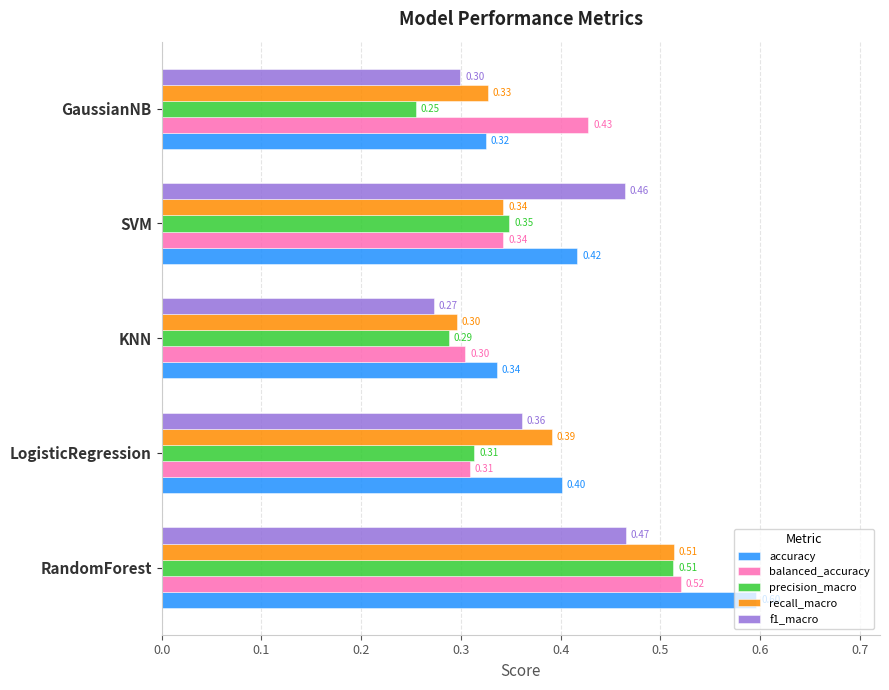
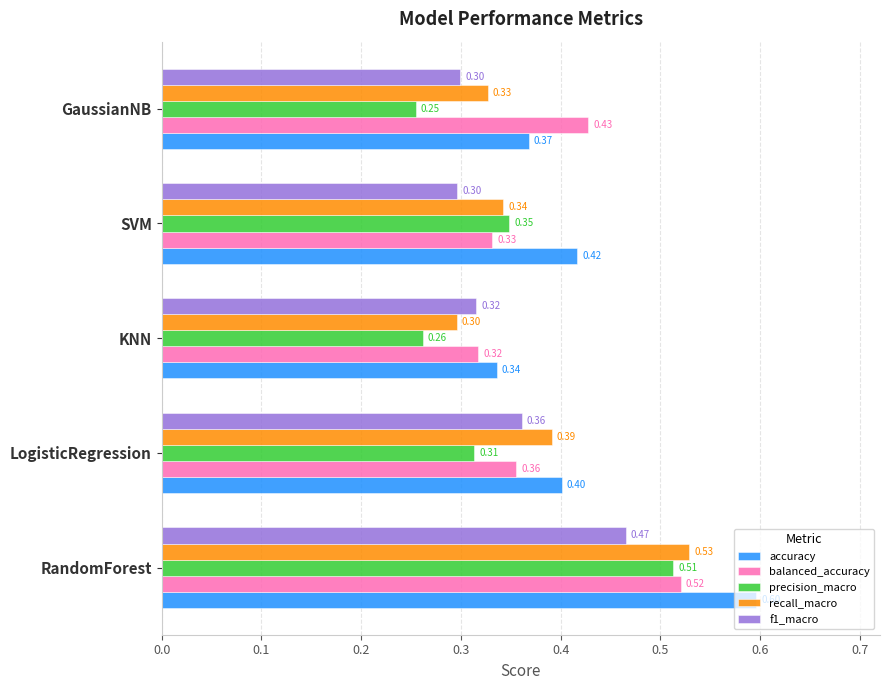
  {
    "accuracy": {
-     "GaussianNB": 0.32,
+     "GaussianNB": 0.37,
      "SVM": 0.42,
      "KNN": 0.34,
      "LogisticRegression": 0.40
    },
    "balanced_accuracy": {
      "GaussianNB": 0.43,
-     "SVM": 0.34,
-     "KNN": 0.30,
-     "LogisticRegression": 0.31,
+     "SVM": 0.33,
+     "KNN": 0.32,
+     "LogisticRegression": 0.36,
      "RandomForest": 0.52
    },
    "precision_macro": {
      "GaussianNB": 0.25,
      "SVM": 0.35,
-     "KNN": 0.29,
+     "KNN": 0.26,
      "LogisticRegression": 0.31,
      "RandomForest": 0.51
    },
    "recall_macro": {
      "GaussianNB": 0.33,
      "SVM": 0.34,
      "KNN": 0.30,
      "LogisticRegression": 0.39,
-     "RandomForest": 0.51
+     "RandomForest": 0.53
    },
    "f1_macro": {
      "GaussianNB": 0.30,
-     "SVM": 0.46,
-     "KNN": 0.27,
+     "SVM": 0.30,
+     "KNN": 0.32,
      "LogisticRegression": 0.36,
      "RandomForest": 0.47
    }
  }
